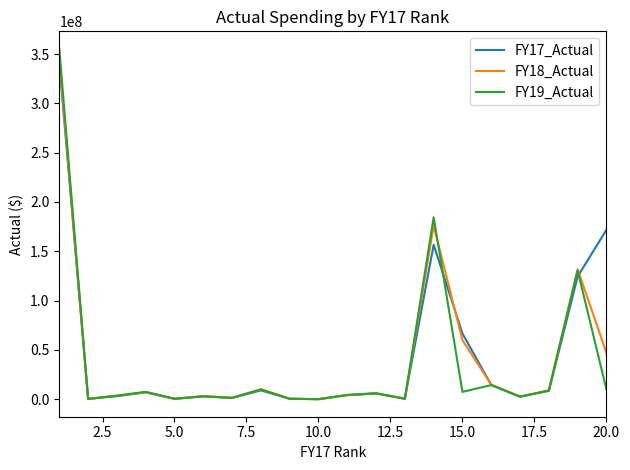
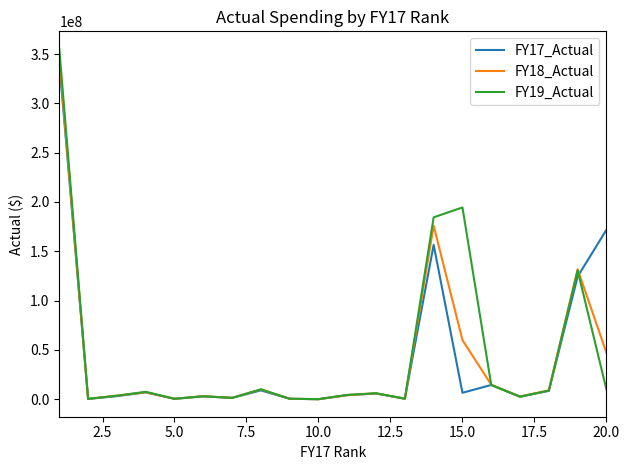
  {
    "FY17_Actual": {
-     "15.0": 70000000,
+     "15.0": 10000000,
      "20.0": 170000000
    },
    "FY18_Actual": {
      "15.0": 60000000,
      "20.0": 50000000
    },
    "FY19_Actual": {
-     "15.0": 10000000,
+     "15.0": 190000000,
      "20.0": 10000000
    }
  }
